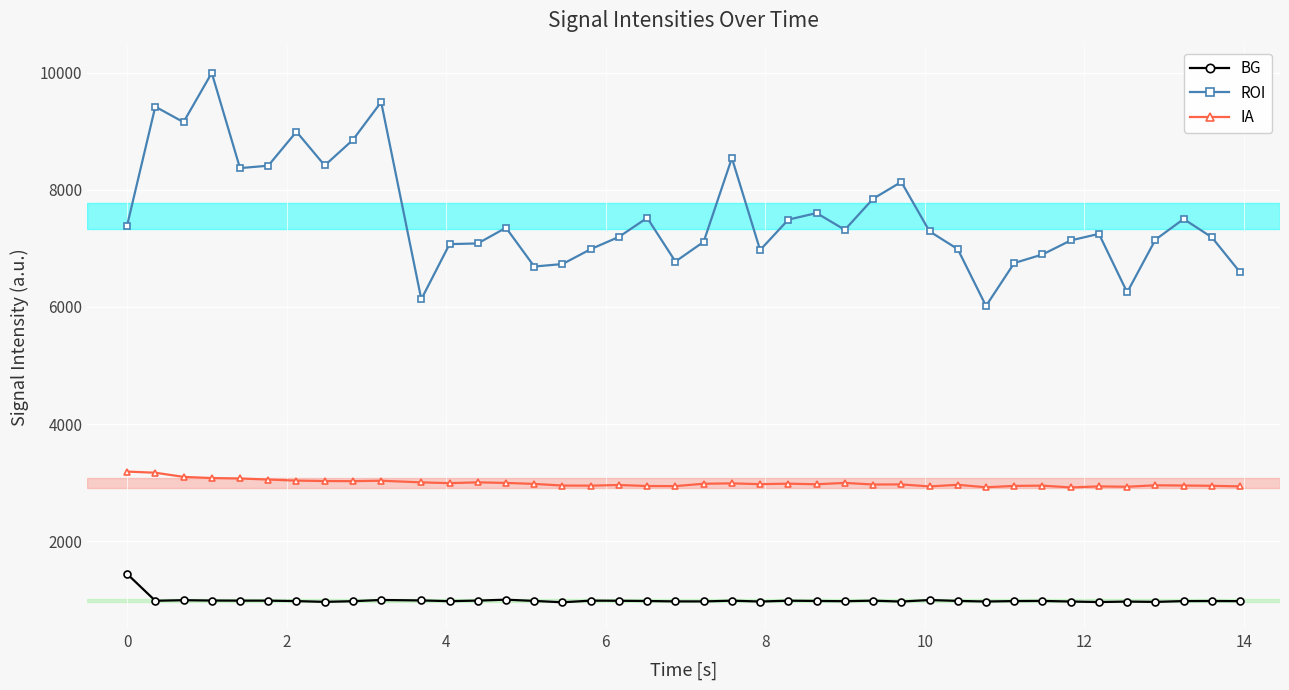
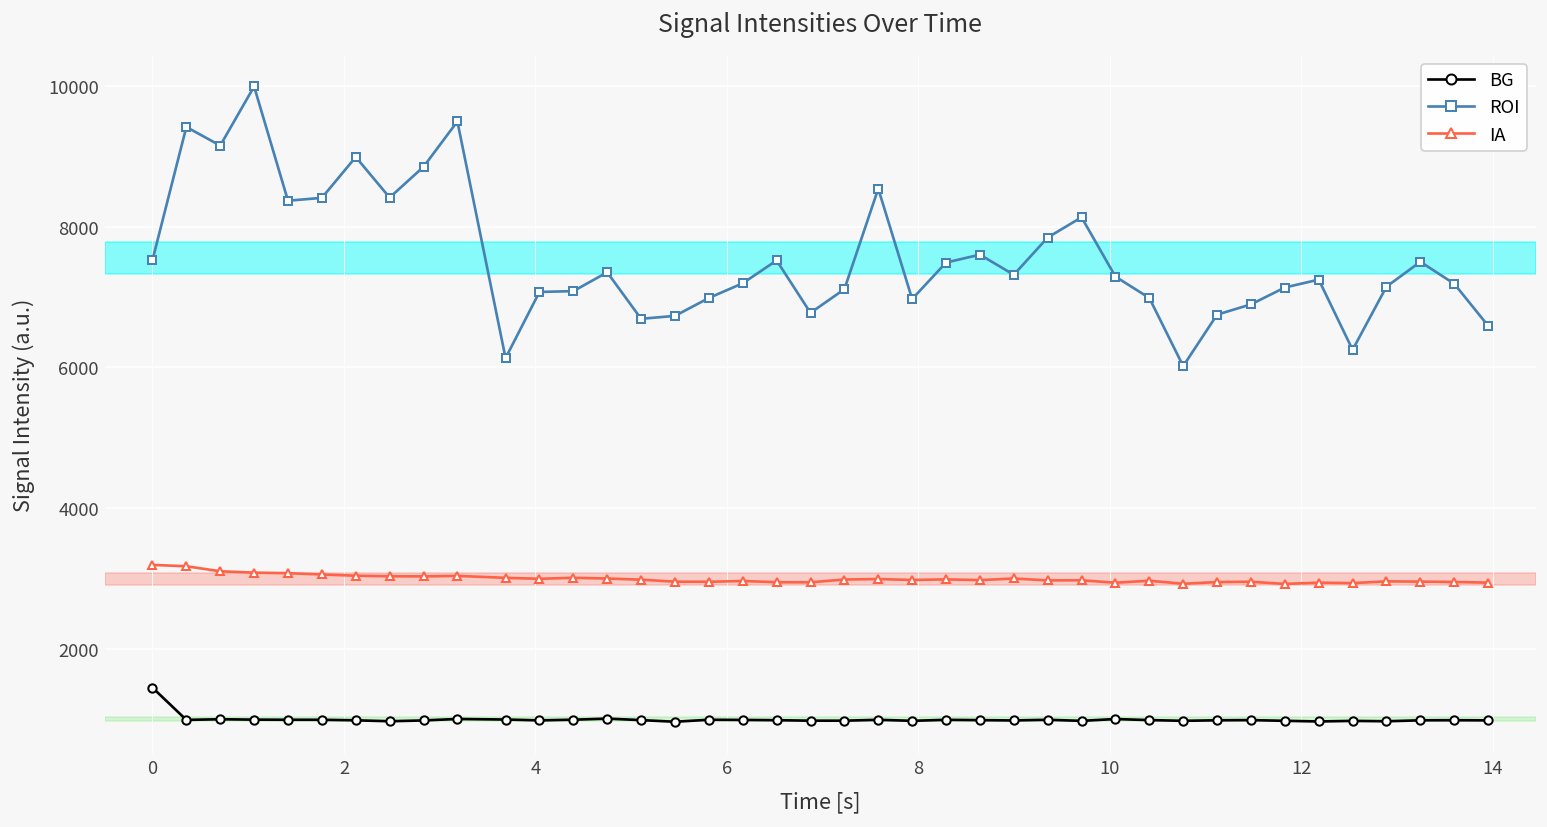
  {
    "BG": {
      "0": 1400
    },
    "ROI": {
-     "0": 7400
+     "0": 7500
    },
    "IA": {
      "0": 3200
    }
  }
